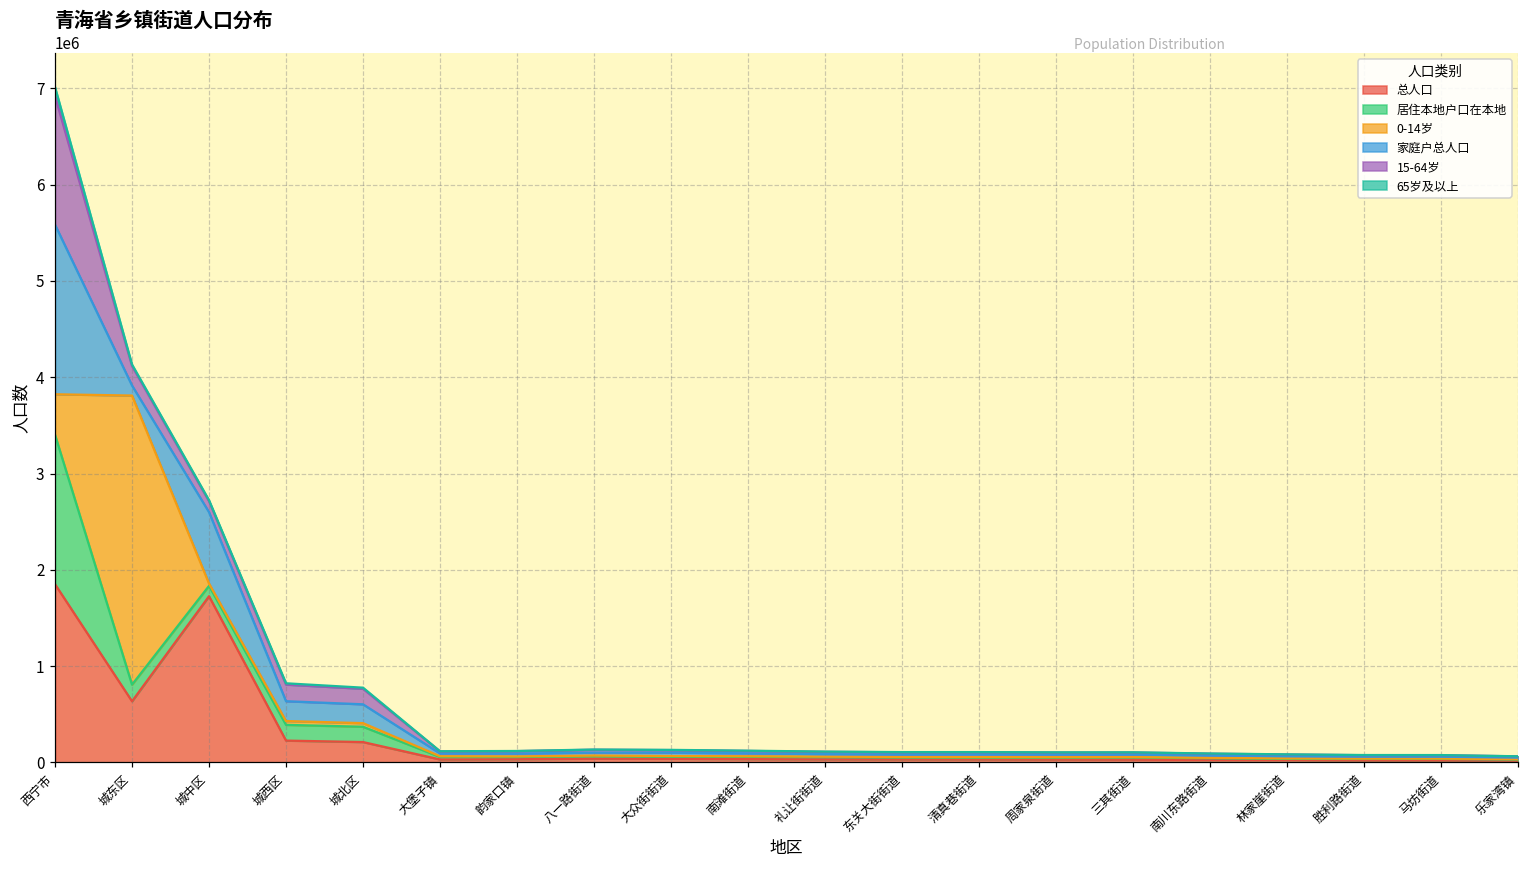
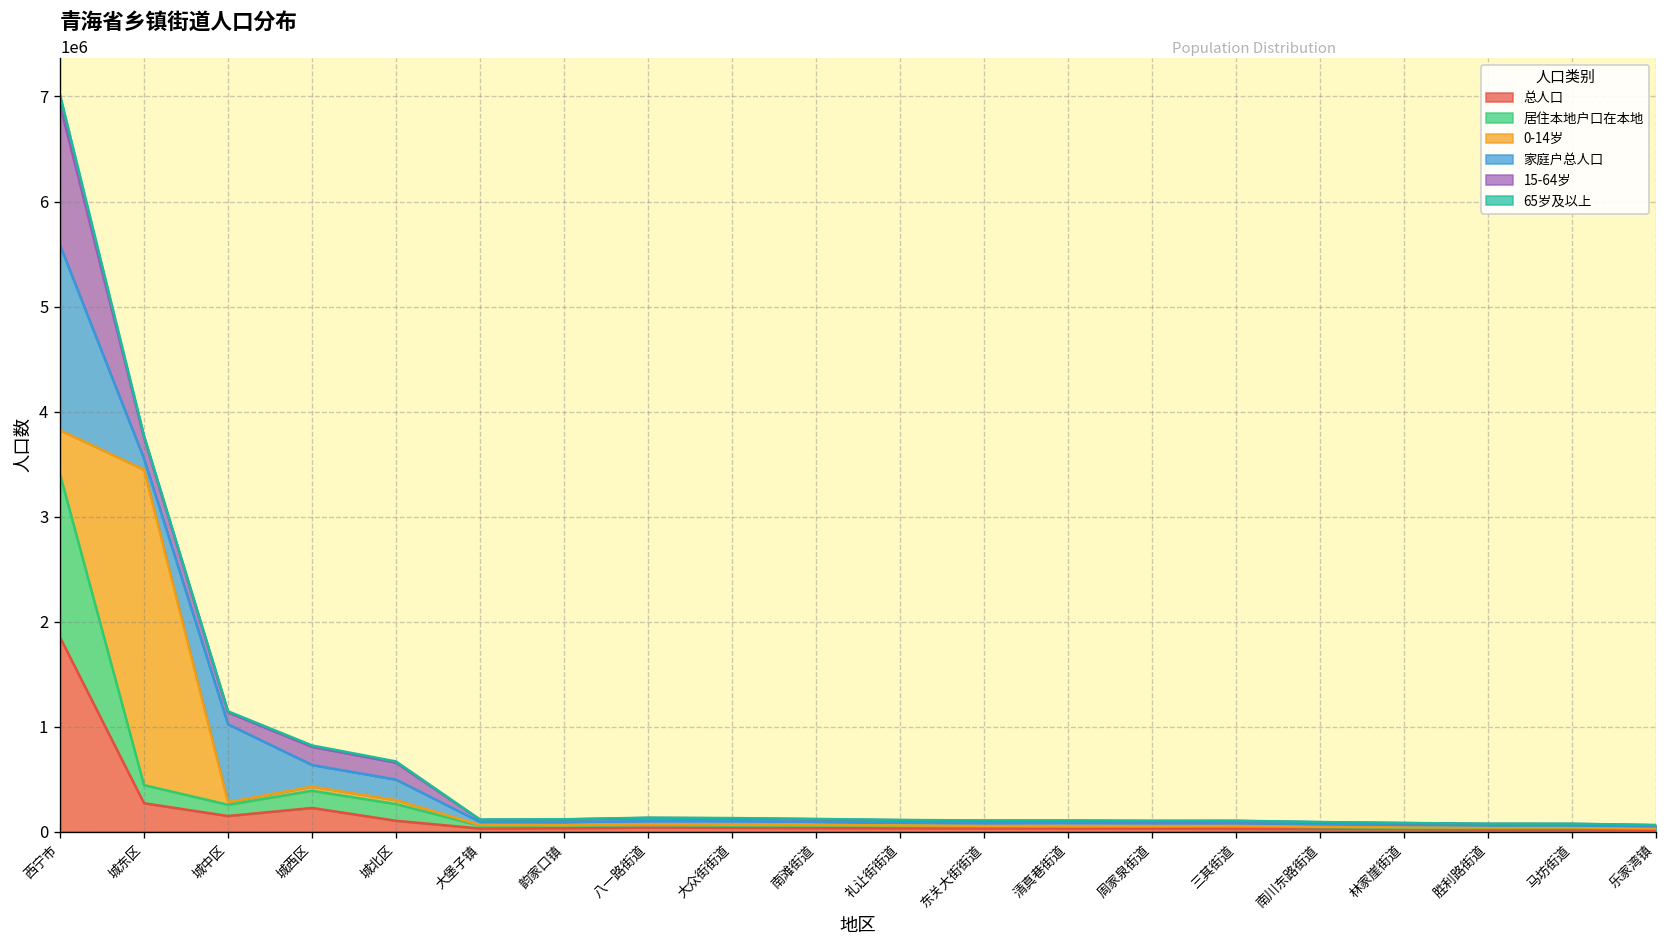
  {
    "总人口": {
      "西宁市": 1800000,
-     "城东区": 600000,
-     "城中区": 1700000,
+     "城东区": 300000,
+     "城中区": 100000,
      "城西区": 200000,
-     "城北区": 200000
+     "城北区": 100000
    },
    "0-14岁": {
      "西宁市": 400000,
      "城东区": 3000000,
      "城西区": 0,
      "城北区": 0
    },
    "家庭户总人口": {
      "西宁市": 1800000,
      "城东区": 100000,
      "城中区": 700000,
      "城西区": 200000,
      "城北区": 200000,
      "八一路街道": 0
    },
    "15-64岁": {
      "西宁市": 1300000
    }
  }
